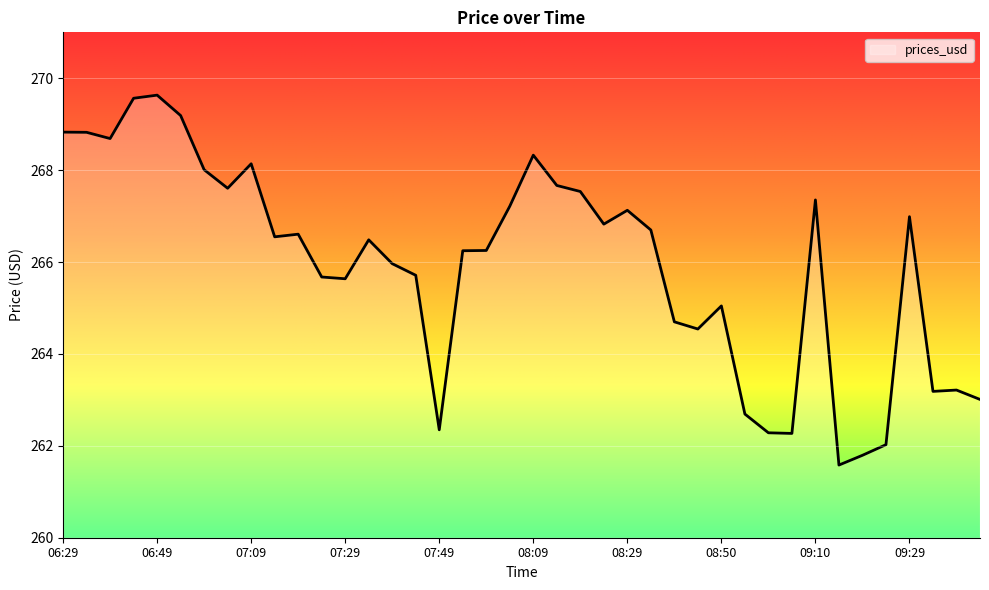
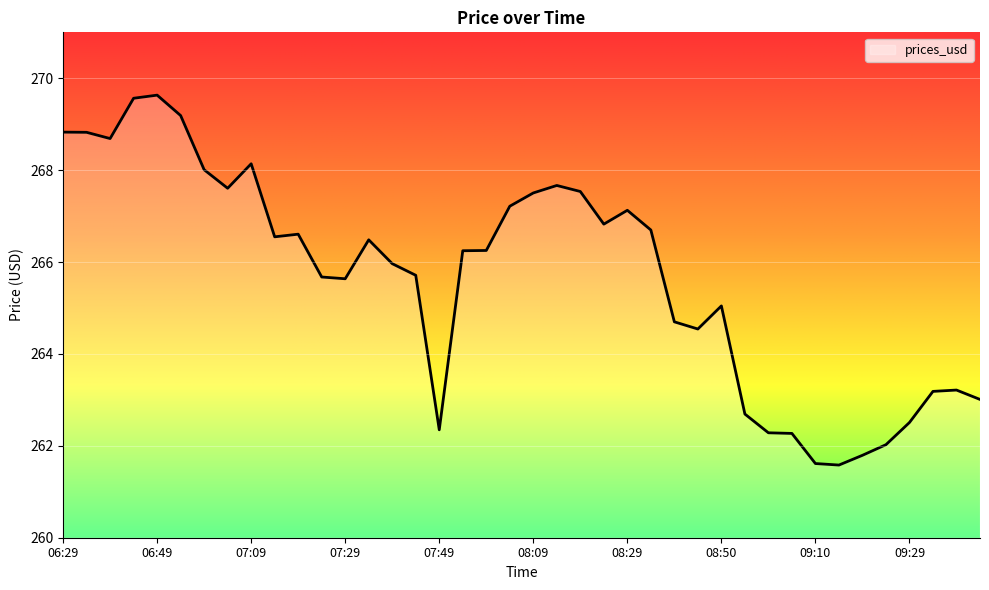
  {
    "06:29": 268.8,
    "06:49": 269.6,
    "07:09": 268.1,
    "07:29": 265.6,
    "07:49": 262.3,
-   "08:09": 268.3,
+   "08:09": 267.5,
    "08:29": 267.1,
    "08:50": 265.0,
-   "09:10": 267.4,
-   "09:29": 267.0
+   "09:10": 261.6,
+   "09:29": 262.5
  }
